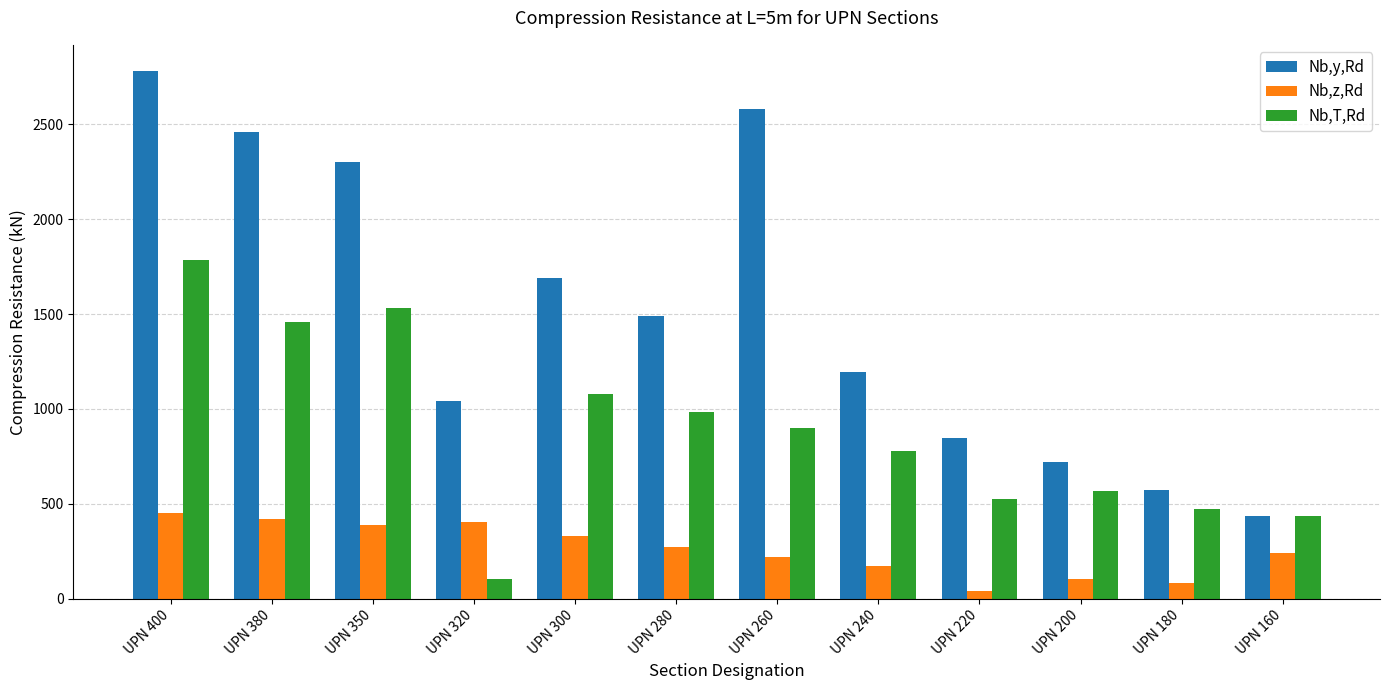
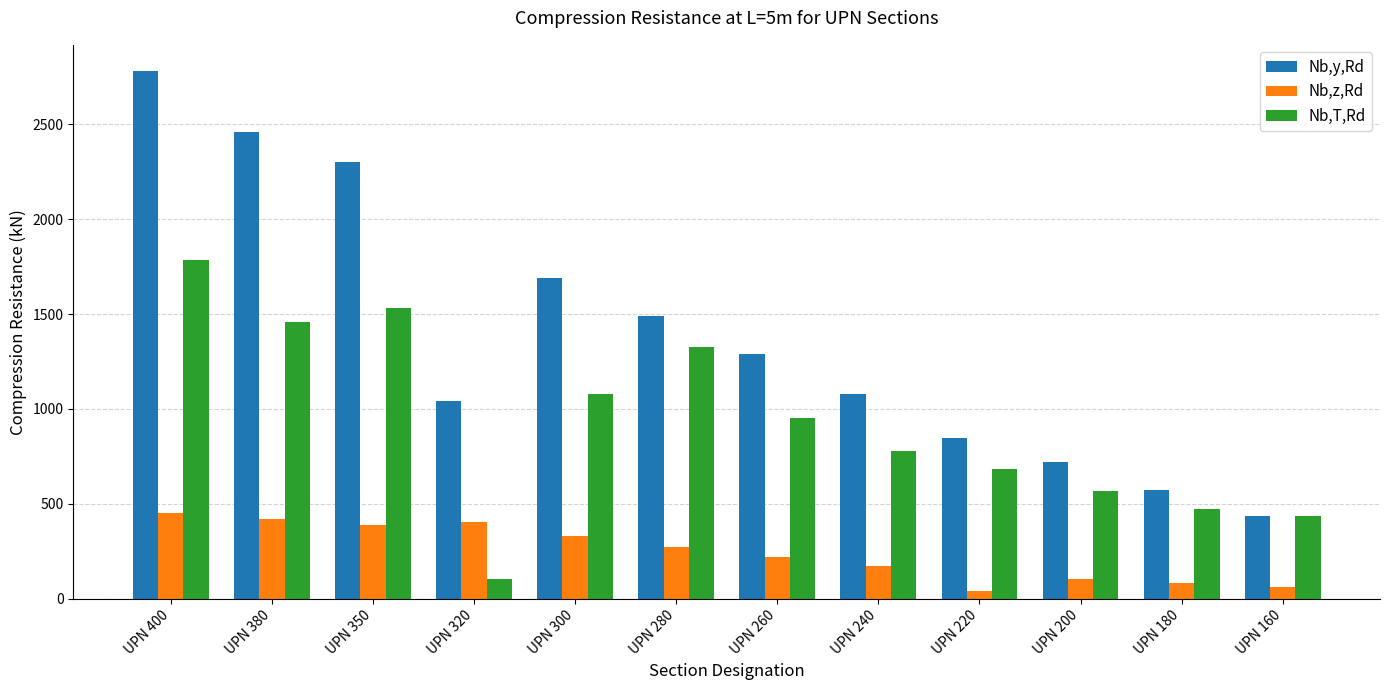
  {
    "Nb,y,Rd": {
      "UPN 400": 2780,
      "UPN 380": 2460,
      "UPN 350": 2300,
      "UPN 320": 1040,
      "UPN 300": 1690,
      "UPN 280": 1490,
-     "UPN 260": 2580,
-     "UPN 240": 1200,
+     "UPN 260": 1290,
+     "UPN 240": 1080,
      "UPN 220": 850,
      "UPN 200": 720,
      "UPN 180": 570,
      "UPN 160": 430
    },
    "Nb,z,Rd": {
      "UPN 400": 450,
      "UPN 380": 420,
      "UPN 350": 390,
      "UPN 320": 400,
      "UPN 300": 330,
      "UPN 280": 270,
      "UPN 260": 220,
      "UPN 240": 170,
      "UPN 220": 40,
      "UPN 200": 110,
      "UPN 180": 80,
-     "UPN 160": 240
+     "UPN 160": 60
    },
    "Nb,T,Rd": {
      "UPN 400": 1780,
      "UPN 380": 1460,
      "UPN 350": 1530,
      "UPN 320": 110,
      "UPN 300": 1080,
-     "UPN 280": 980,
-     "UPN 260": 900,
+     "UPN 280": 1330,
+     "UPN 260": 950,
      "UPN 240": 780,
-     "UPN 220": 530,
+     "UPN 220": 680,
      "UPN 200": 570,
      "UPN 180": 480,
      "UPN 160": 430
    }
  }
